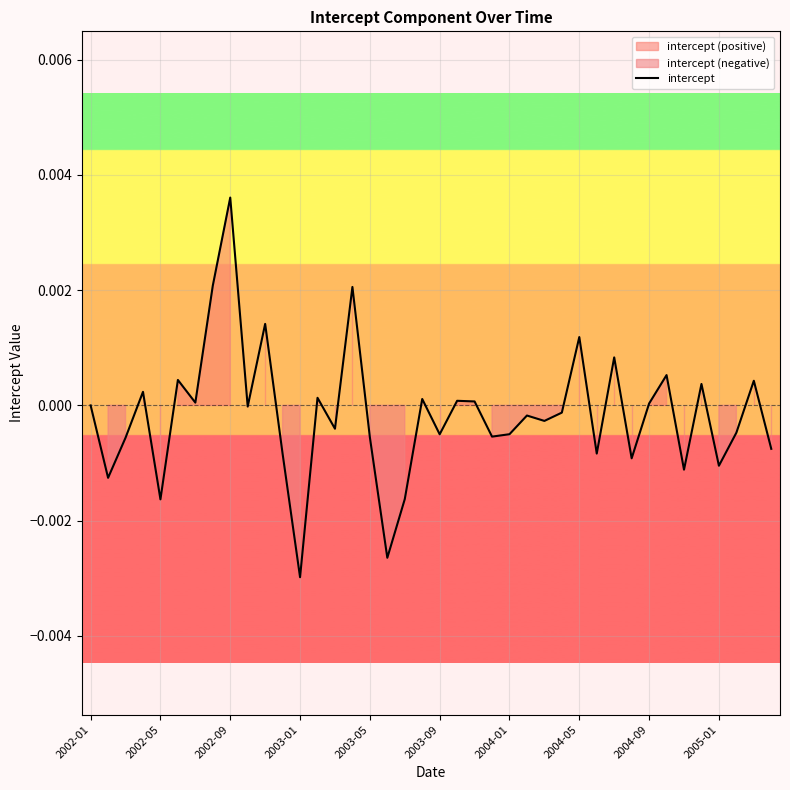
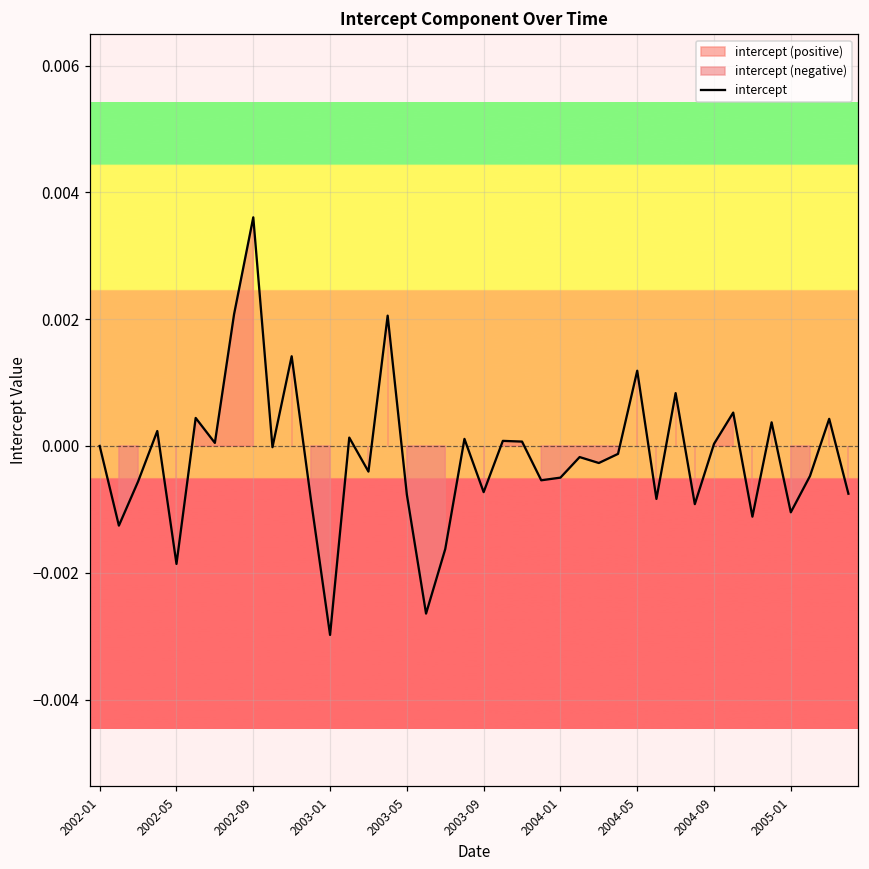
  {
    "2002-01": 0.0000,
-   "2002-05": -0.0016,
+   "2002-05": -0.0019,
    "2002-09": 0.0036,
    "2003-01": -0.0030,
-   "2003-05": -0.0006,
-   "2003-09": -0.0005,
+   "2003-05": -0.0008,
+   "2003-09": -0.0007,
    "2004-01": -0.0005,
    "2004-05": 0.0012,
    "2004-09": 0.0000,
    "2005-01": -0.0010
  }
